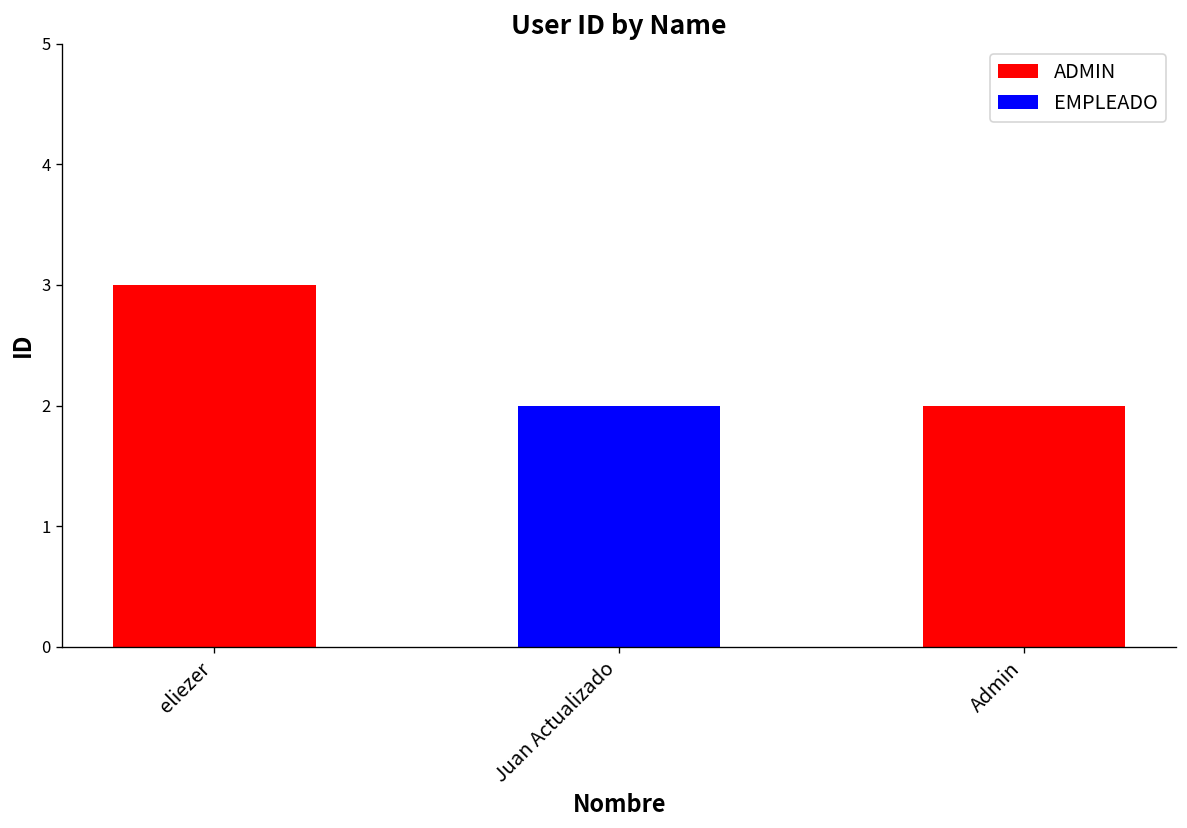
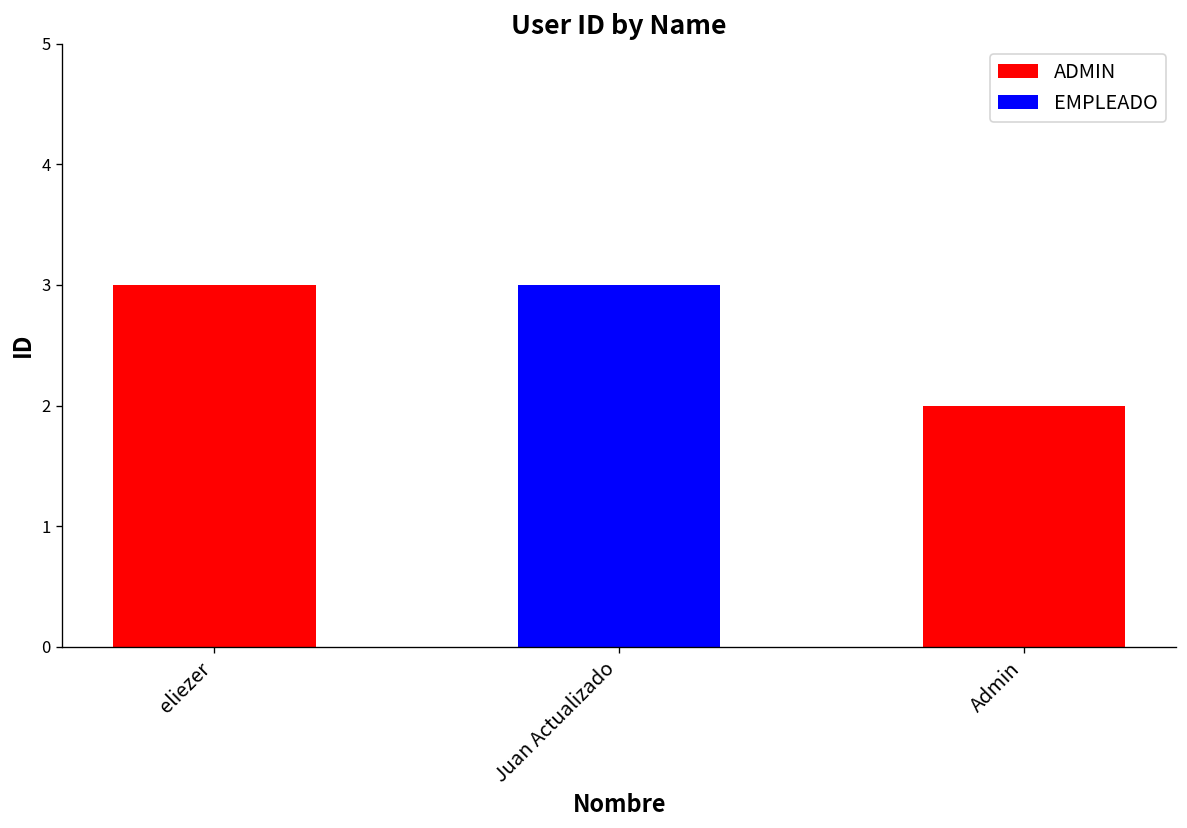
  {
    "eliezer": 3,
-   "Juan Actualizado": 2,
+   "Juan Actualizado": 3,
    "Admin": 2
  }
